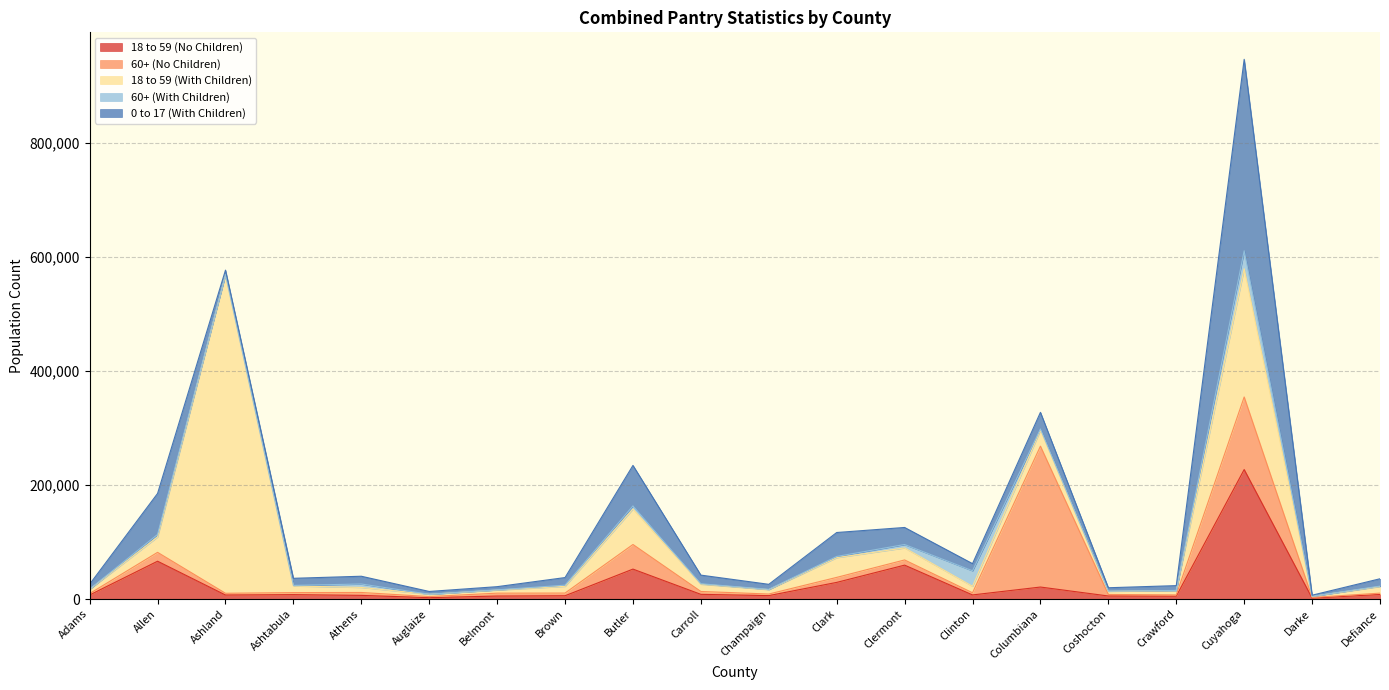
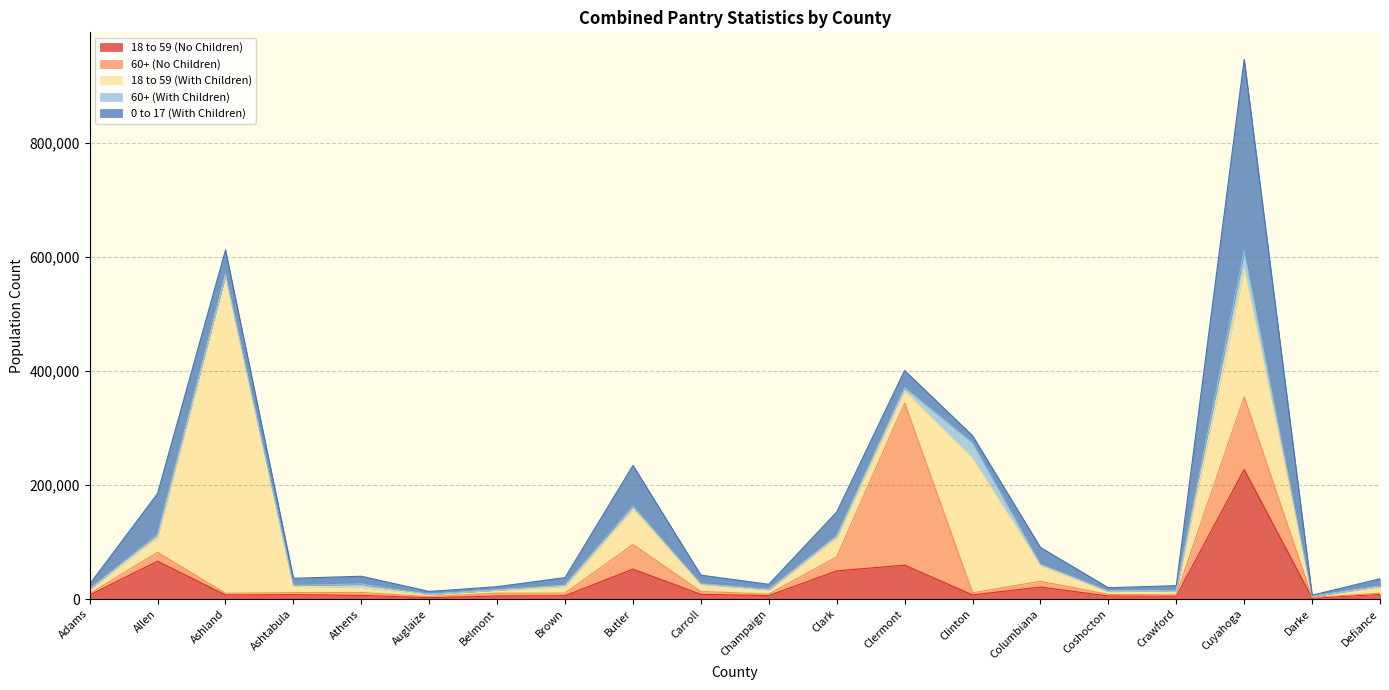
  {
    "18 to 59 (No Children)": {
      "Allen": "70,000",
      "Athens": "10,000",
      "Belmont": "10,000",
      "Brown": "10,000",
      "Butler": "50,000",
      "Carroll": "10,000",
-     "Clark": "30,000",
+     "Clark": "50,000",
      "Clermont": "60,000",
      "Columbiana": "20,000",
      "Cuyahoga": "230,000"
    },
    "60+ (No Children)": {
      "Allen": "20,000",
      "Athens": "10,000",
      "Belmont": "10,000",
      "Brown": "0",
      "Butler": "40,000",
      "Carroll": "10,000",
-     "Clark": "10,000",
-     "Clermont": "10,000",
-     "Columbiana": "250,000",
+     "Clark": "20,000",
+     "Clermont": "280,000",
+     "Columbiana": "10,000",
      "Cuyahoga": "130,000"
    },
    "18 to 59 (With Children)": {
      "Athens": "10,000",
      "Butler": "60,000",
      "Clermont": "20,000",
-     "Clinton": "10,000",
+     "Clinton": "240,000",
      "Cuyahoga": "230,000"
    },
    "60+ (With Children)": {
      "Athens": "10,000",
      "Butler": "10,000",
      "Clermont": "10,000",
      "Clinton": "30,000",
      "Cuyahoga": "30,000"
    },
    "0 to 17 (With Children)": {
      "Adams": "10,000",
      "Allen": "70,000",
-     "Ashland": "10,000",
+     "Ashland": "40,000",
      "Ashtabula": "10,000",
      "Athens": "10,000",
      "Auglaize": "0",
      "Belmont": "10,000",
      "Brown": "10,000",
      "Butler": "70,000",
      "Carroll": "20,000",
      "Champaign": "10,000",
      "Clark": "40,000",
      "Clermont": "30,000",
      "Clinton": "10,000",
      "Columbiana": "30,000",
      "Coshocton": "10,000",
      "Crawford": "10,000",
      "Cuyahoga": "340,000",
      "Defiance": "10,000"
    }
  }
